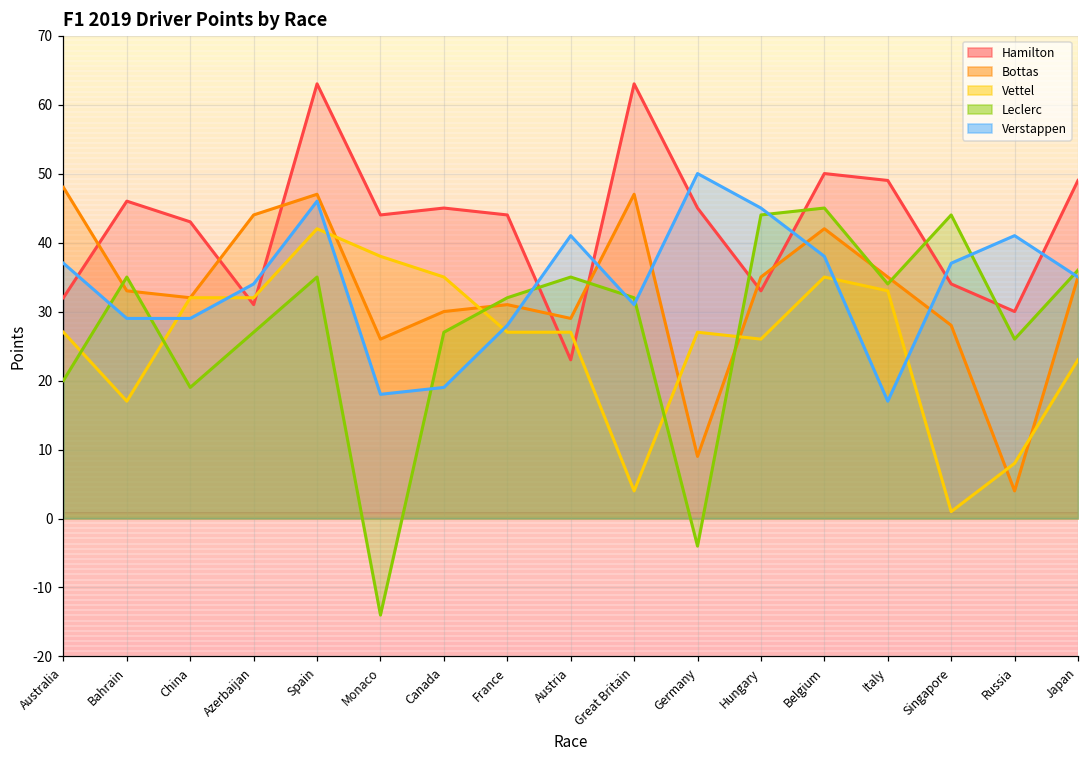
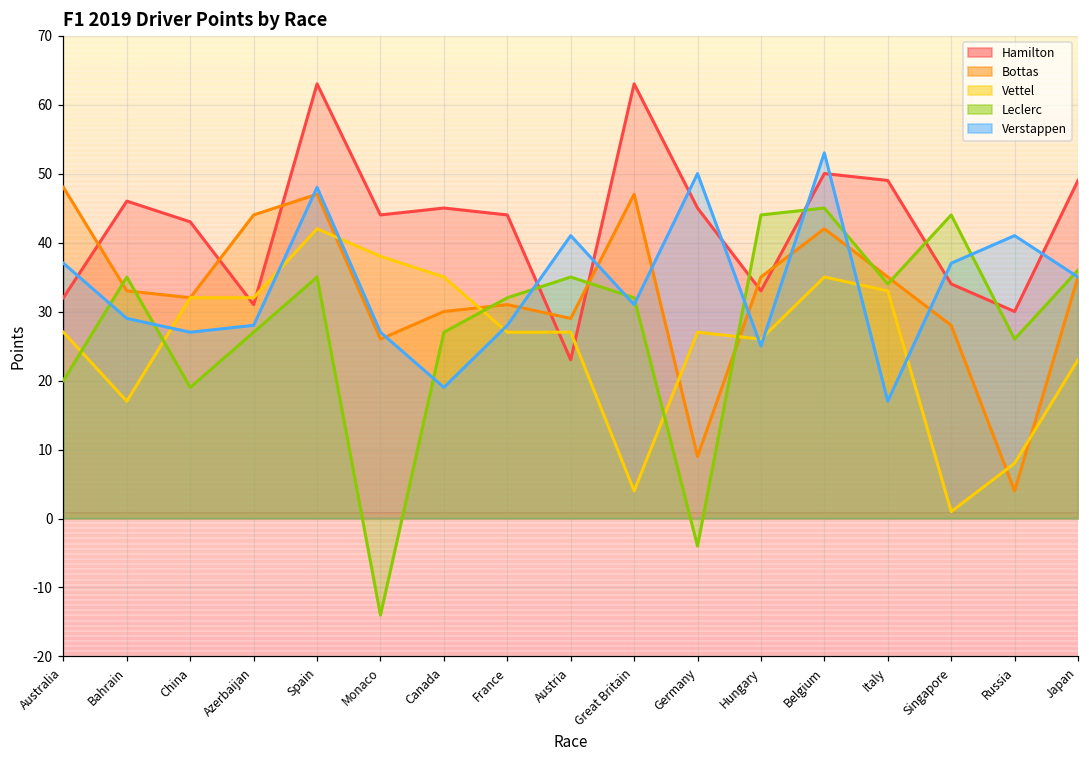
  {
    "Verstappen": {
      "Australia": 37,
      "Bahrain": 29,
-     "China": 29,
-     "Azerbaijan": 34,
-     "Spain": 46,
-     "Monaco": 18,
+     "China": 27,
+     "Azerbaijan": 28,
+     "Spain": 48,
+     "Monaco": 27,
      "Canada": 19,
      "France": 28,
      "Austria": 41,
      "Great Britain": 31,
      "Germany": 50,
-     "Hungary": 45,
-     "Belgium": 38,
+     "Hungary": 25,
+     "Belgium": 53,
      "Italy": 17,
      "Singapore": 37,
      "Russia": 41
    }
  }
